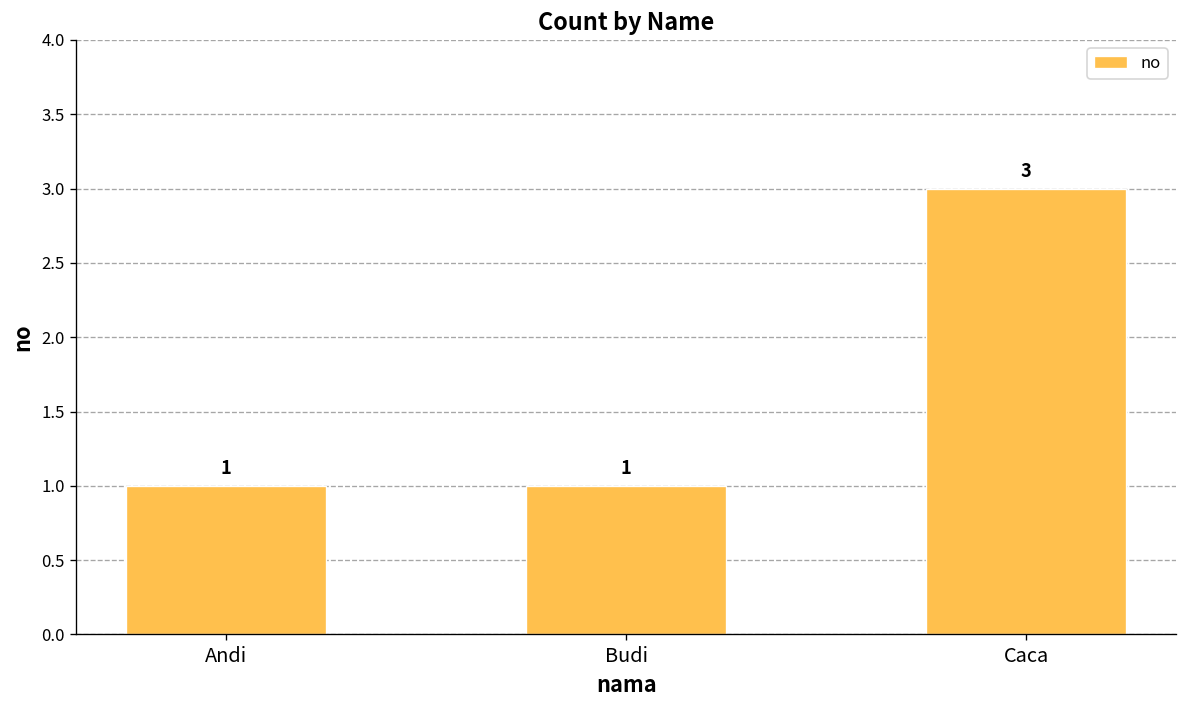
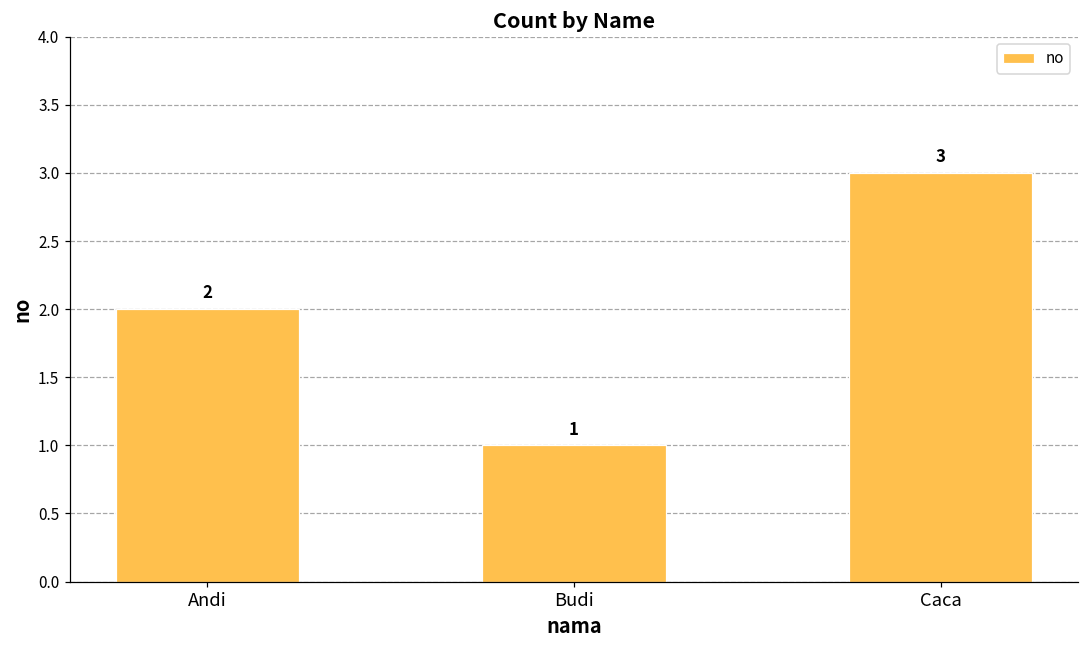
  {
-   "Andi": 1,
+   "Andi": 2,
    "Budi": 1,
    "Caca": 3
  }
